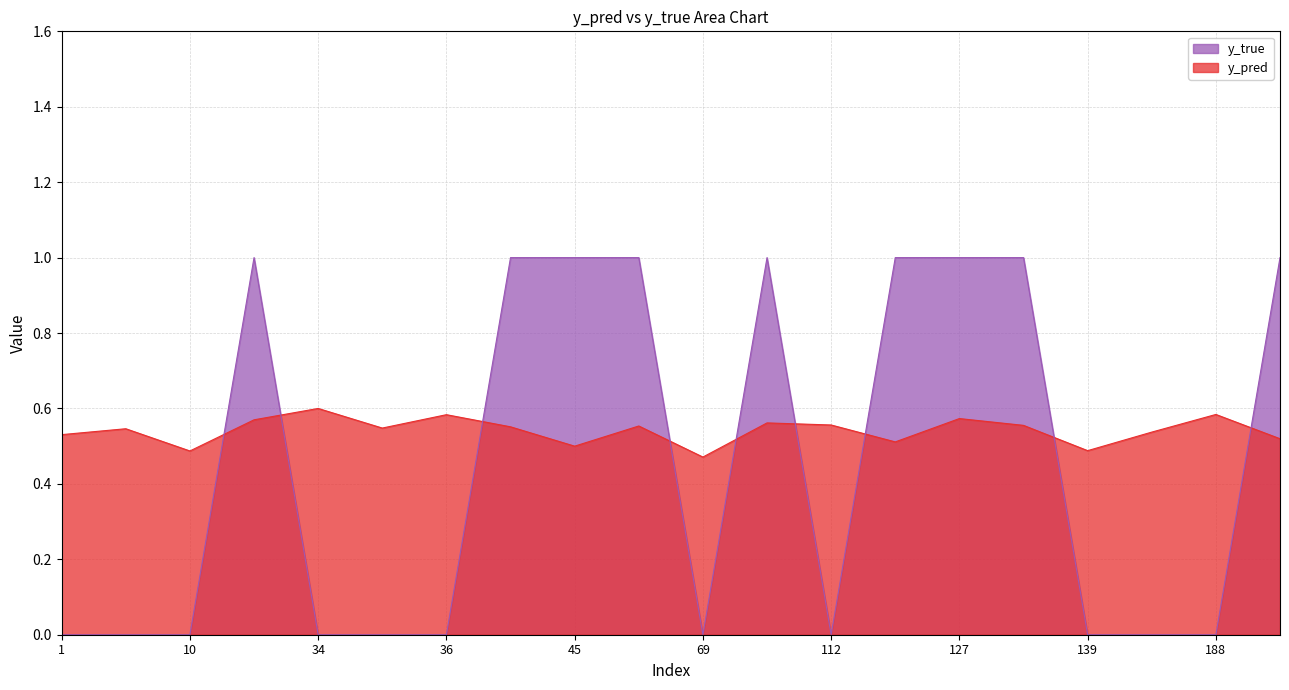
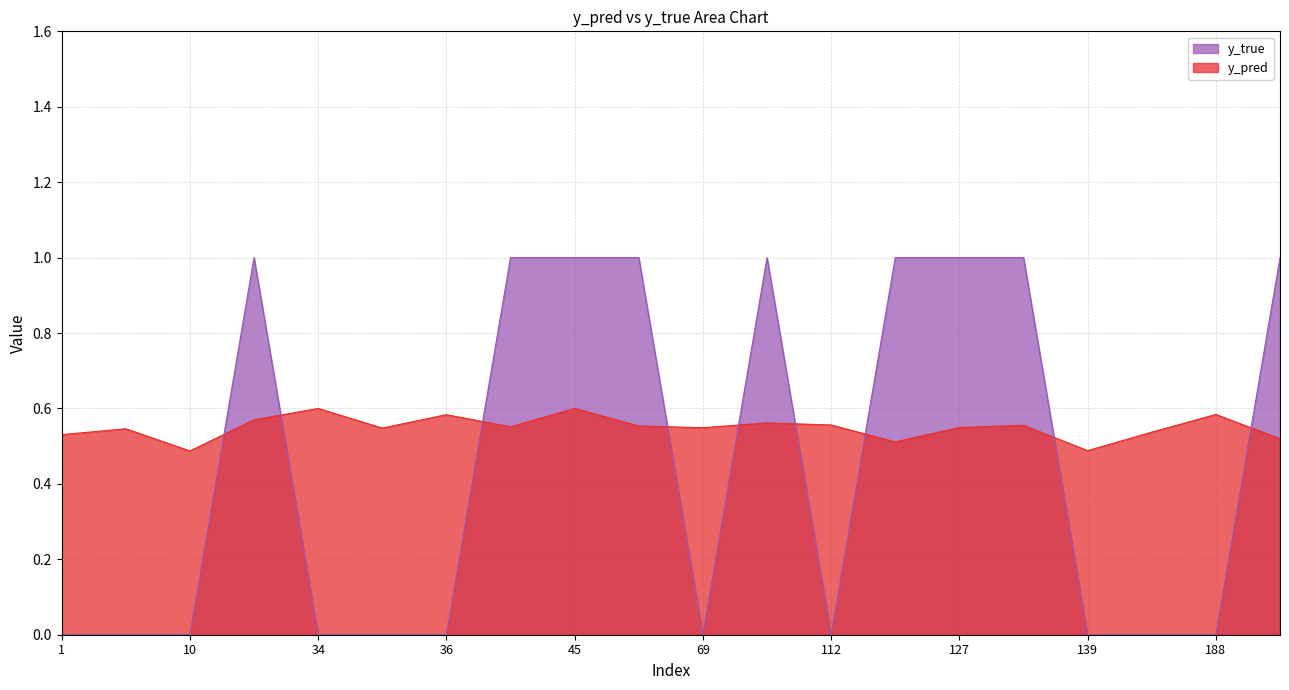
  {
    "y_true": {
      "10": 0.00,
      "34": 0.00,
      "36": 0.00,
      "45": 1.00,
      "69": 0.00,
      "112": 0.00,
      "127": 1.00,
      "139": 0.00,
      "188": 0.00
    },
    "y_pred": {
      "10": 0.49,
      "34": 0.60,
      "36": 0.58,
-     "45": 0.5,
-     "69": 0.47,
+     "45": 0.6,
+     "69": 0.55,
      "112": 0.56,
-     "127": 0.57,
+     "127": 0.55,
      "139": 0.49,
      "188": 0.58
    }
  }
